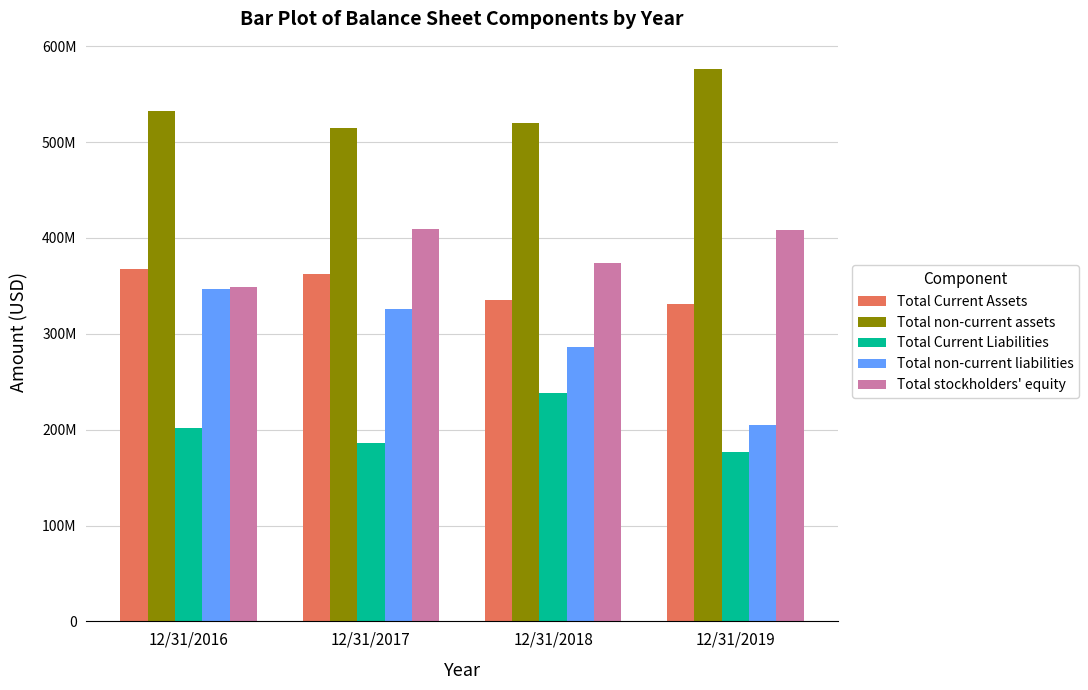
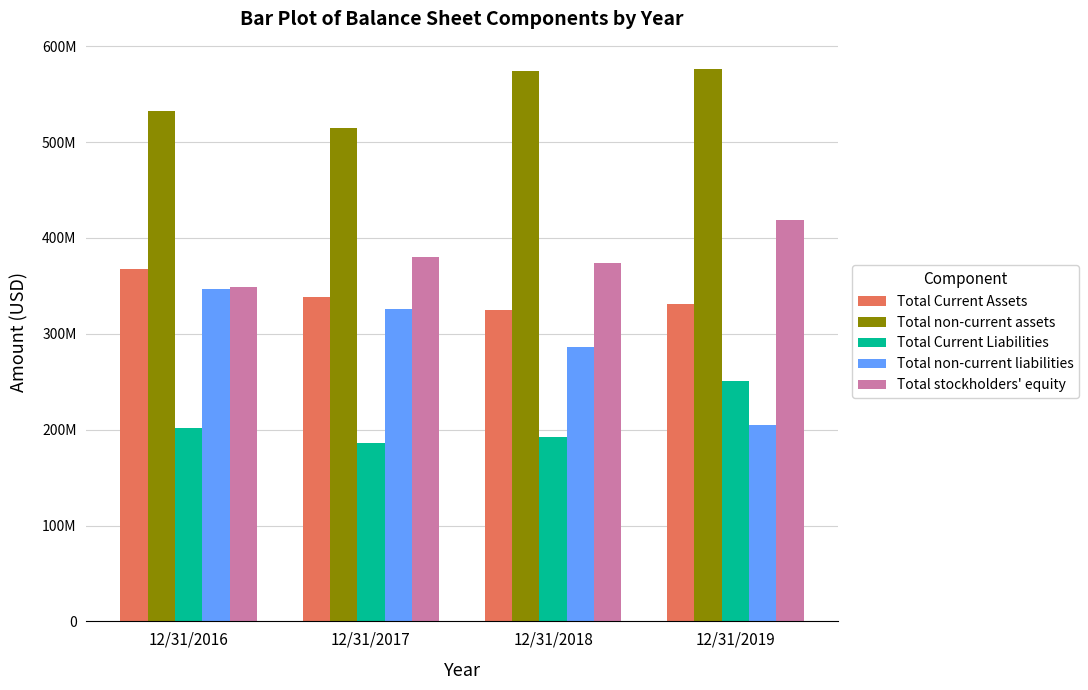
  {
    "Total Current Assets": {
      "12/31/2016": 370000000,
-     "12/31/2017": 360000000,
-     "12/31/2018": 340000000,
+     "12/31/2017": 340000000,
+     "12/31/2018": 320000000,
      "12/31/2019": 330000000
    },
    "Total non-current assets": {
      "12/31/2016": 530000000,
      "12/31/2017": 510000000,
-     "12/31/2018": 520000000,
+     "12/31/2018": 570000000,
      "12/31/2019": 580000000
    },
    "Total Current Liabilities": {
      "12/31/2016": 200000000,
      "12/31/2017": 190000000,
-     "12/31/2018": 240000000,
-     "12/31/2019": 180000000
+     "12/31/2018": 190000000,
+     "12/31/2019": 250000000
    },
    "Total non-current liabilities": {
      "12/31/2016": 350000000,
      "12/31/2017": 330000000,
      "12/31/2018": 290000000,
      "12/31/2019": 210000000
    },
    "Total stockholders' equity": {
      "12/31/2016": 350000000,
-     "12/31/2017": 410000000,
+     "12/31/2017": 380000000,
      "12/31/2018": 370000000,
-     "12/31/2019": 410000000
+     "12/31/2019": 420000000
    }
  }
